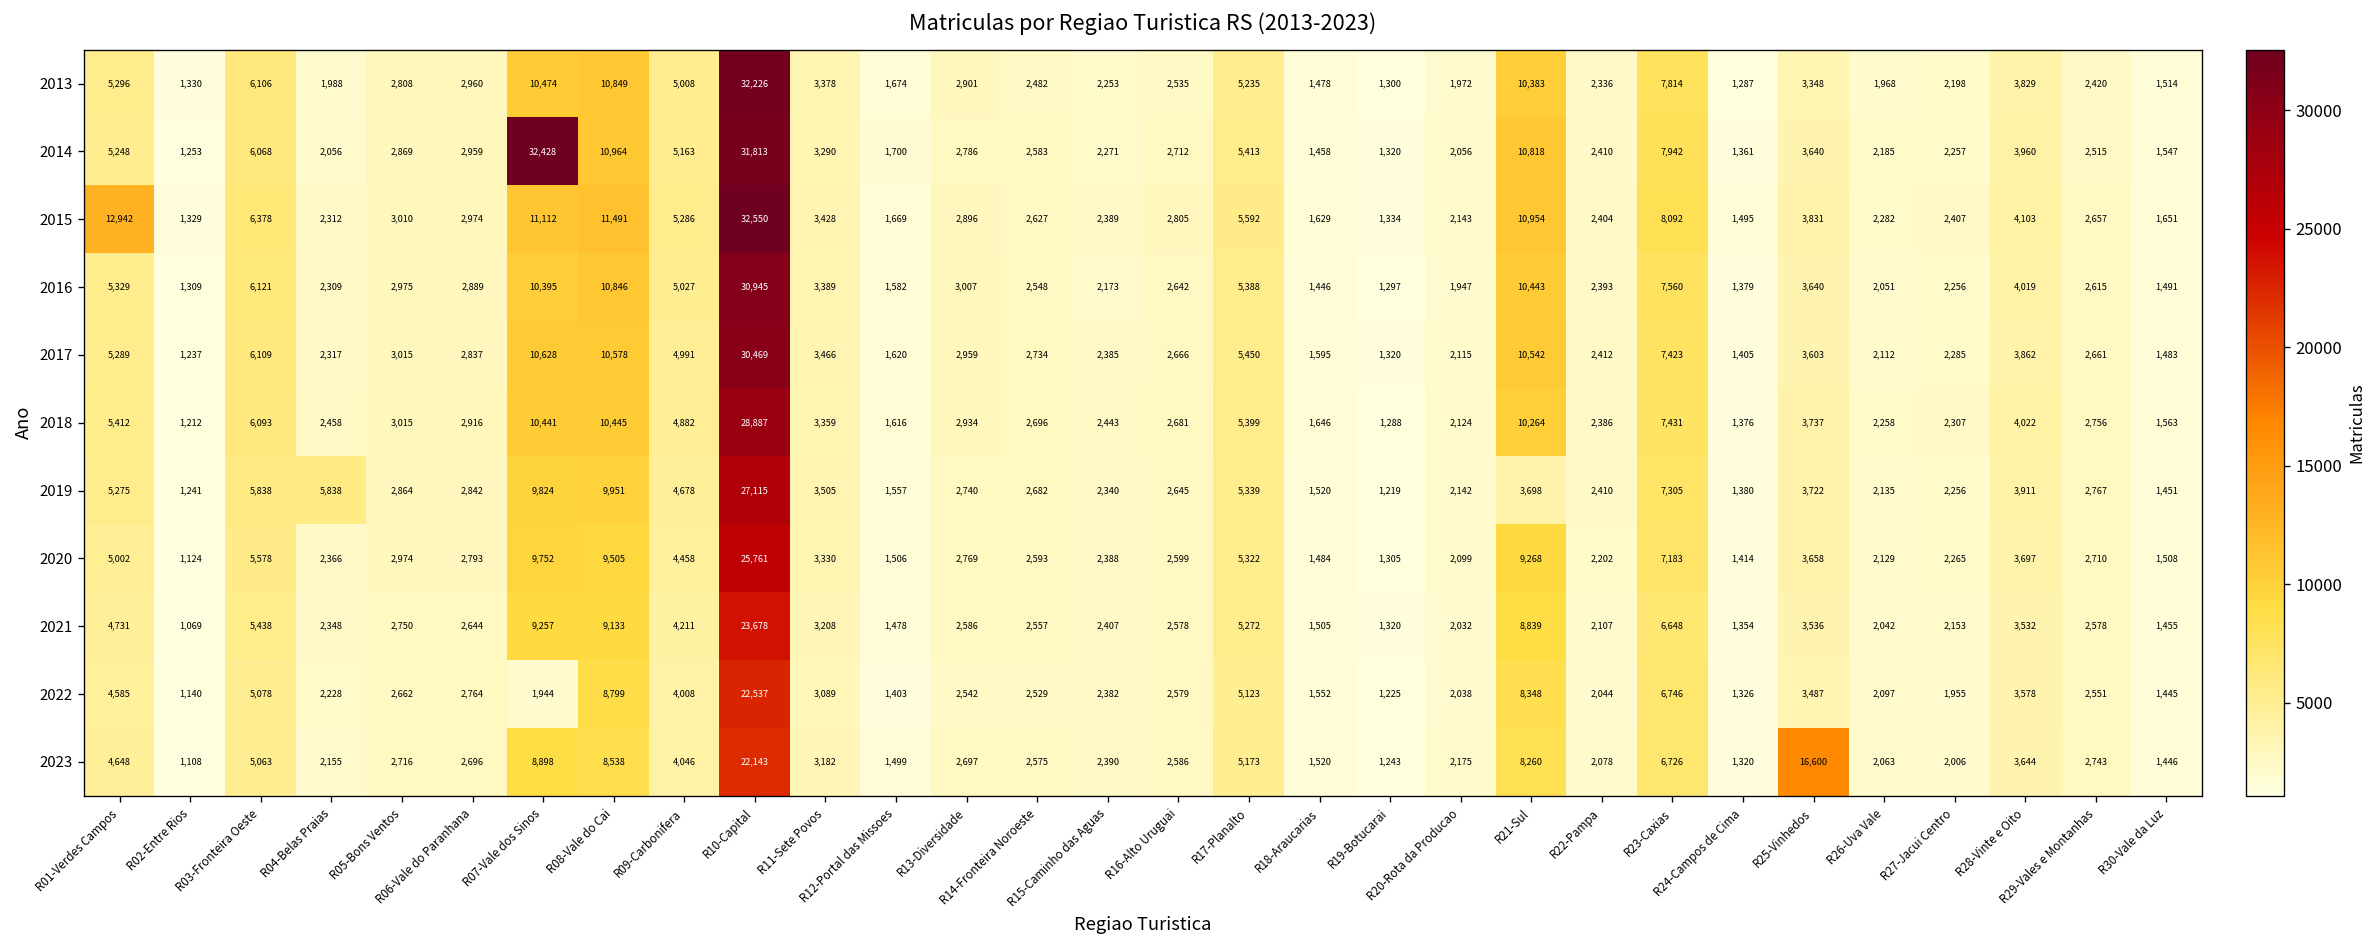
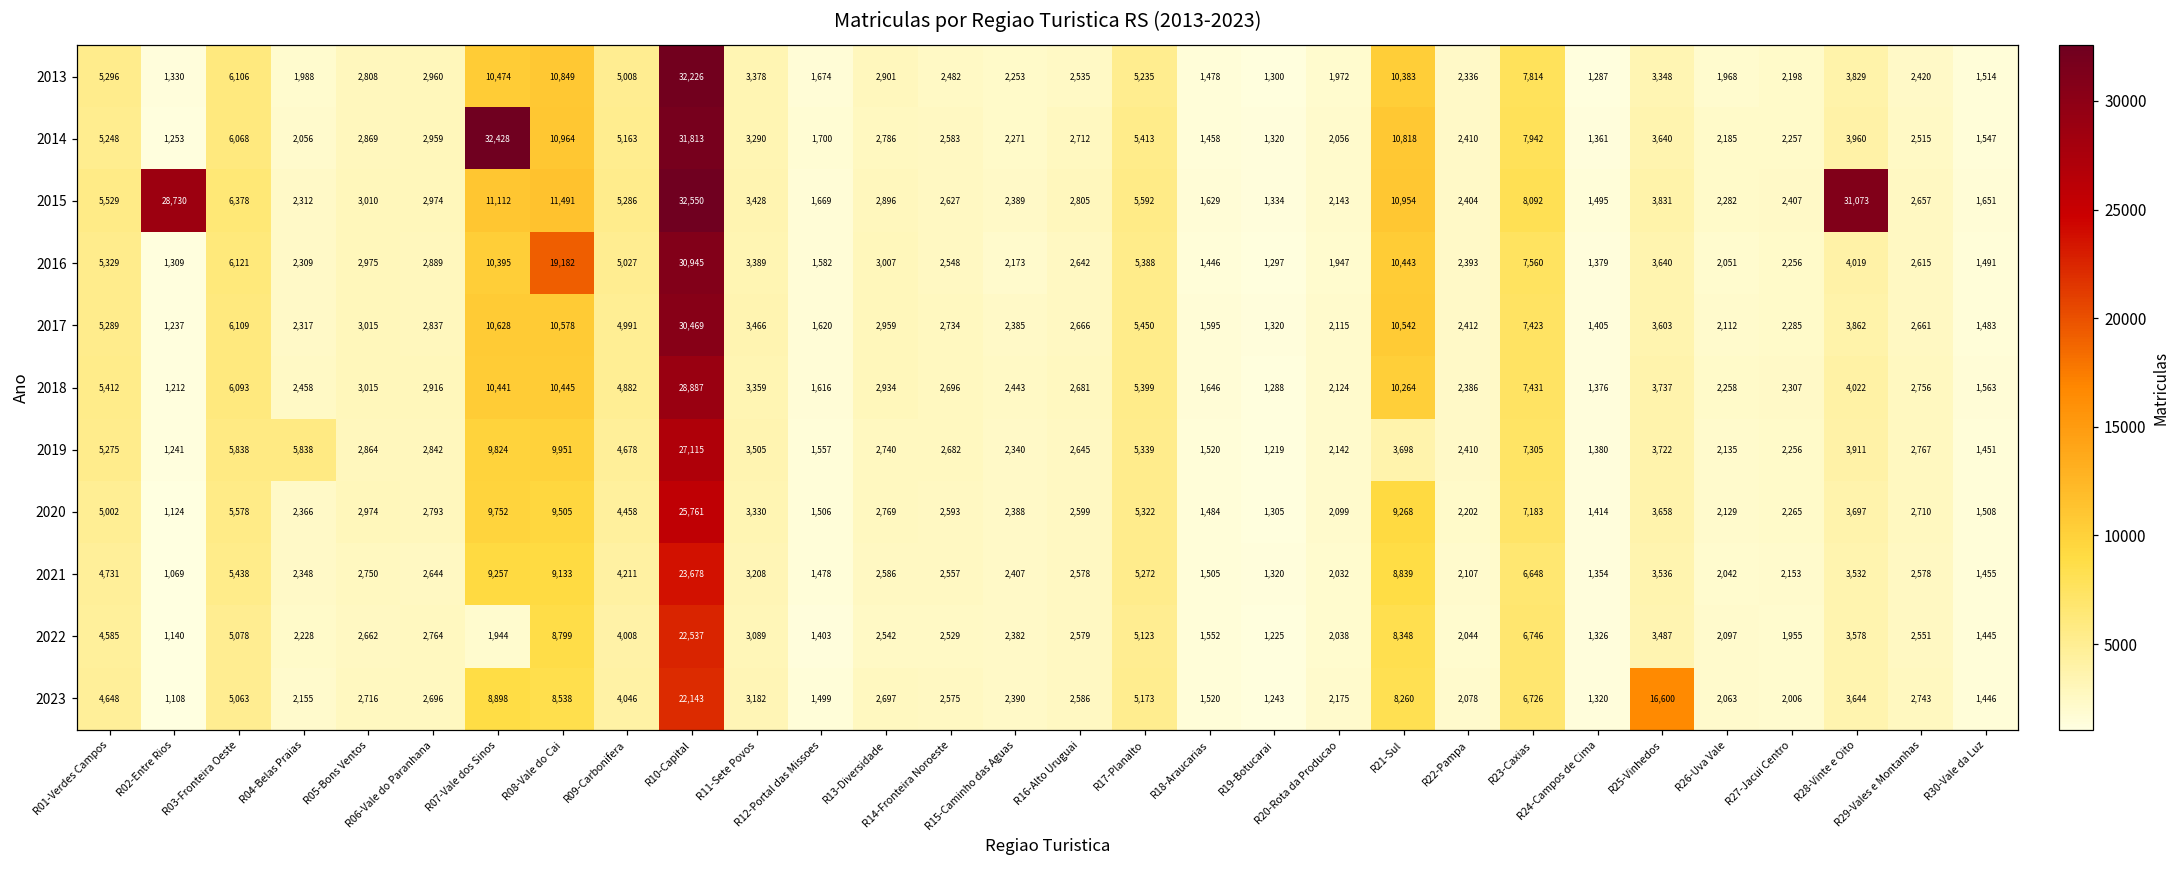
  {
    "2015": {
-     "R01-Verdes Campos": "12,942",
-     "R02-Entre Rios": "1,329",
+     "R01-Verdes Campos": "5,529",
+     "R02-Entre Rios": "28,730",
      "R03-Fronteira Oeste": "6,378",
      "R04-Belas Praias": "2,312",
      "R05-Bons Ventos": "3,010",
      "R06-Vale do Paranhana": "2,974",
      "R07-Vale dos Sinos": "11,112",
      "R08-Vale do Cai": "11,491",
      "R09-Carbonifera": "5,286",
      "R10-Capital": "32,550",
      "R11-Sete Povos": "3,428",
      "R12-Portal das Missoes": "1,669",
      "R13-Diversidade": "2,896",
      "R14-Fronteira Noroeste": "2,627",
      "R15-Caminho das Aguas": "2,389",
      "R16-Alto Uruguai": "2,805",
      "R17-Planalto": "5,592",
      "R18-Araucarias": "1,629",
      "R19-Botucarai": "1,334",
      "R20-Rota da Producao": "2,143",
      "R21-Sul": "10,954",
      "R22-Pampa": "2,404",
      "R23-Caxias": "8,092",
      "R24-Campos de Cima": "1,495",
      "R25-Vinhedos": "3,831",
      "R26-Uva Vale": "2,282",
      "R27-Jacui Centro": "2,407",
-     "R28-Vinte e Oito": "4,103",
+     "R28-Vinte e Oito": "31,073",
      "R29-Vales e Montanhas": "2,657",
      "R30-Vale da Luz": "1,651"
    },
    "2016": {
      "R01-Verdes Campos": "5,329",
      "R02-Entre Rios": "1,309",
      "R03-Fronteira Oeste": "6,121",
      "R04-Belas Praias": "2,309",
      "R05-Bons Ventos": "2,975",
      "R06-Vale do Paranhana": "2,889",
      "R07-Vale dos Sinos": "10,395",
-     "R08-Vale do Cai": "10,846",
+     "R08-Vale do Cai": "19,182",
      "R09-Carbonifera": "5,027",
      "R10-Capital": "30,945",
      "R11-Sete Povos": "3,389",
      "R12-Portal das Missoes": "1,582",
      "R13-Diversidade": "3,007",
      "R14-Fronteira Noroeste": "2,548",
      "R15-Caminho das Aguas": "2,173",
      "R16-Alto Uruguai": "2,642",
      "R17-Planalto": "5,388",
      "R18-Araucarias": "1,446",
      "R19-Botucarai": "1,297",
      "R20-Rota da Producao": "1,947",
      "R21-Sul": "10,443",
      "R22-Pampa": "2,393",
      "R23-Caxias": "7,560",
      "R24-Campos de Cima": "1,379",
      "R25-Vinhedos": "3,640",
      "R26-Uva Vale": "2,051",
      "R27-Jacui Centro": "2,256",
      "R28-Vinte e Oito": "4,019",
      "R29-Vales e Montanhas": "2,615",
      "R30-Vale da Luz": "1,491"
    }
  }
